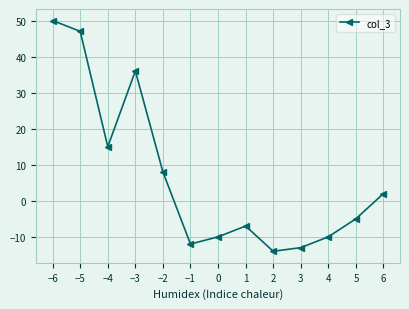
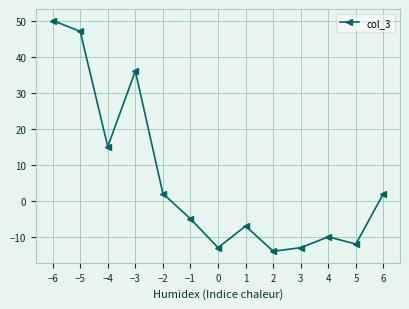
  {
    "−6": 50,
    "−5": 47,
    "−4": 15,
    "−3": 36,
-   "−2": 8,
-   "−1": -12,
-   "0": -10,
+   "−2": 2,
+   "−1": -5,
+   "0": -13,
    "1": -7,
    "2": -14,
    "3": -13,
    "4": -10,
-   "5": -5,
+   "5": -12,
    "6": 2
  }
